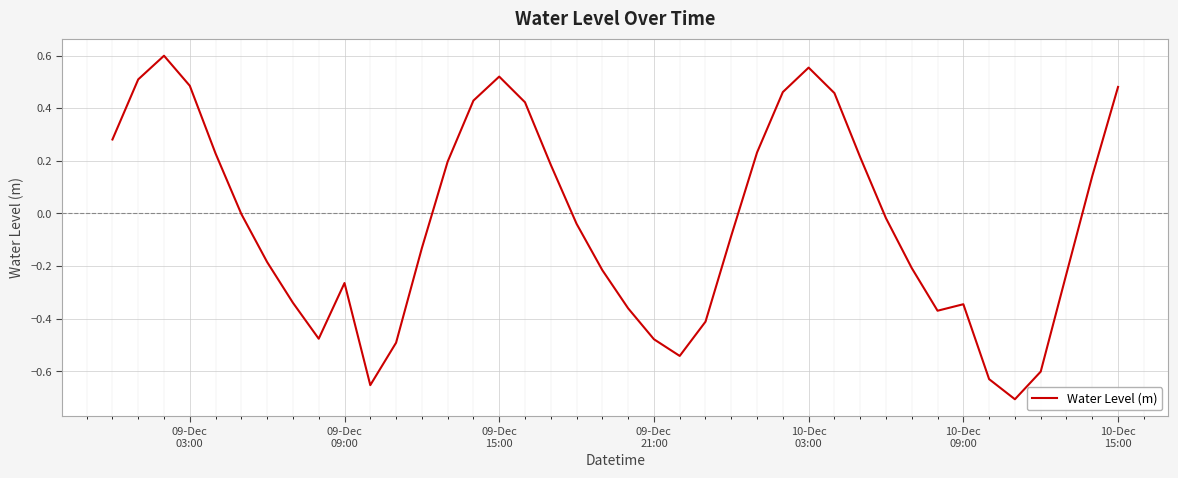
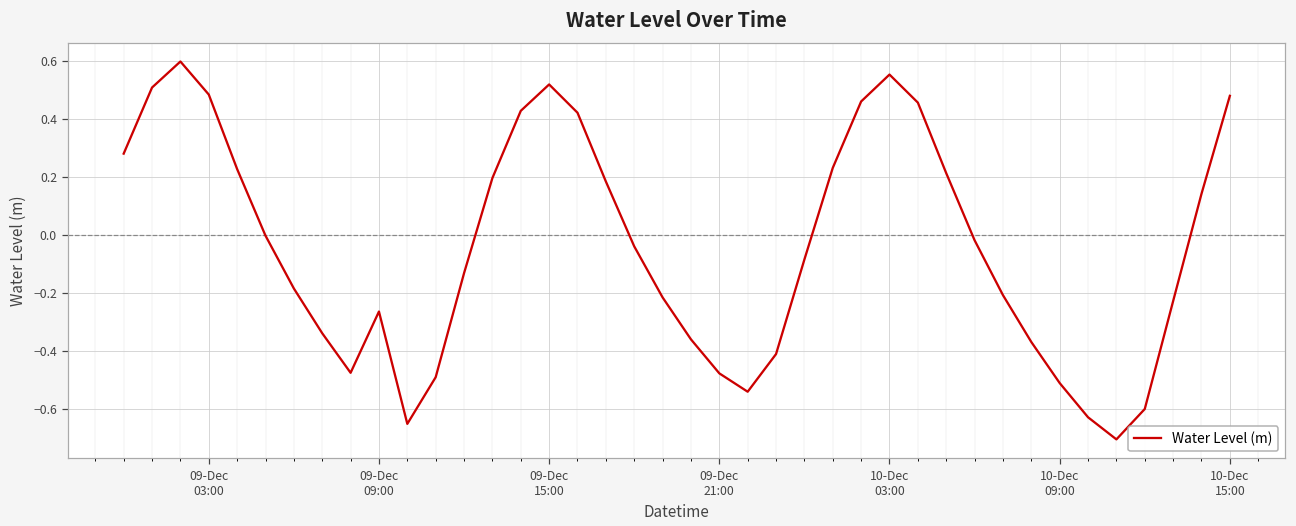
  {
    "09-Dec 03:00": 0.49,
    "09-Dec 09:00": -0.26,
    "09-Dec 15:00": 0.52,
    "09-Dec 21:00": -0.48,
    "10-Dec 03:00": 0.55,
-   "10-Dec 09:00": -0.35,
+   "10-Dec 09:00": -0.51,
    "10-Dec 15:00": 0.48
  }
